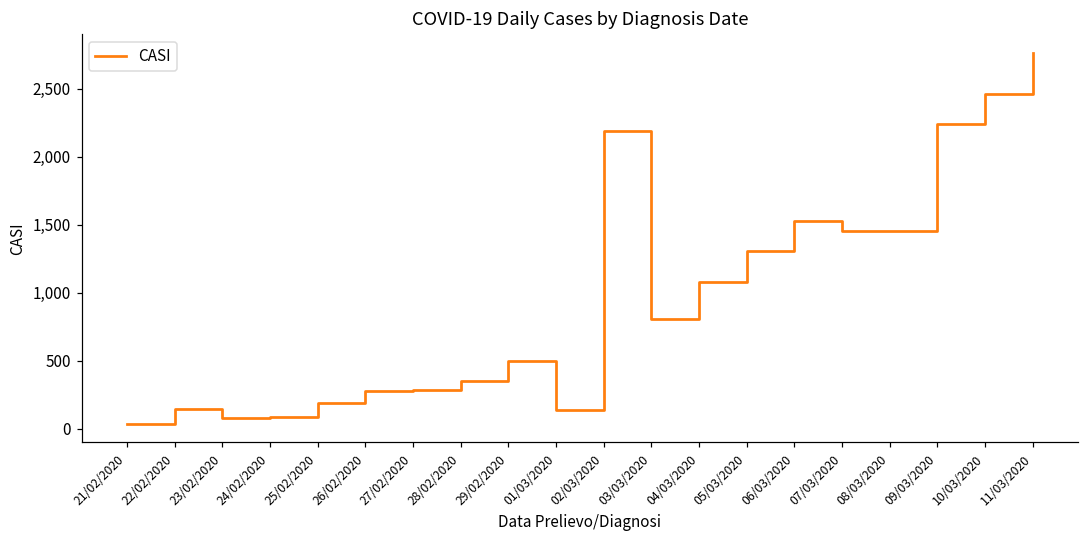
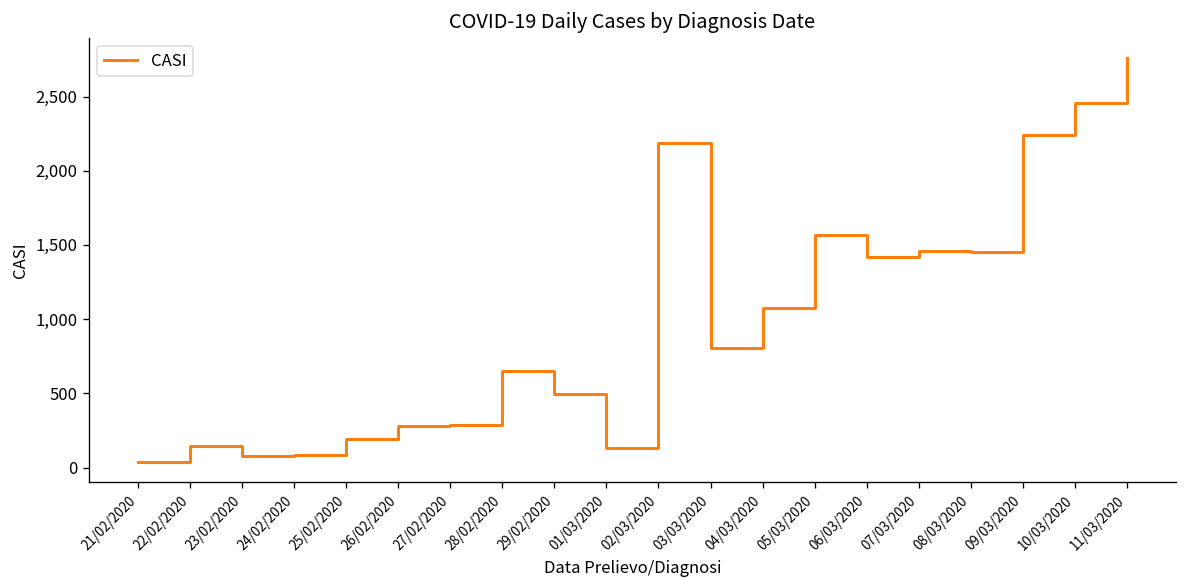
  {
    "21/02/2020": "40",
    "22/02/2020": "150",
    "23/02/2020": "80",
    "24/02/2020": "80",
    "25/02/2020": "190",
    "26/02/2020": "280",
    "27/02/2020": "290",
-   "28/02/2020": "350",
+   "28/02/2020": "650",
    "29/02/2020": "490",
    "01/03/2020": "130",
    "02/03/2020": "2,190",
    "03/03/2020": "800",
    "04/03/2020": "1,080",
-   "05/03/2020": "1,310",
-   "06/03/2020": "1,520",
+   "05/03/2020": "1,570",
+   "06/03/2020": "1,420",
    "07/03/2020": "1,460",
    "08/03/2020": "1,450",
    "09/03/2020": "2,240",
    "10/03/2020": "2,460",
    "11/03/2020": "2,760"
  }
